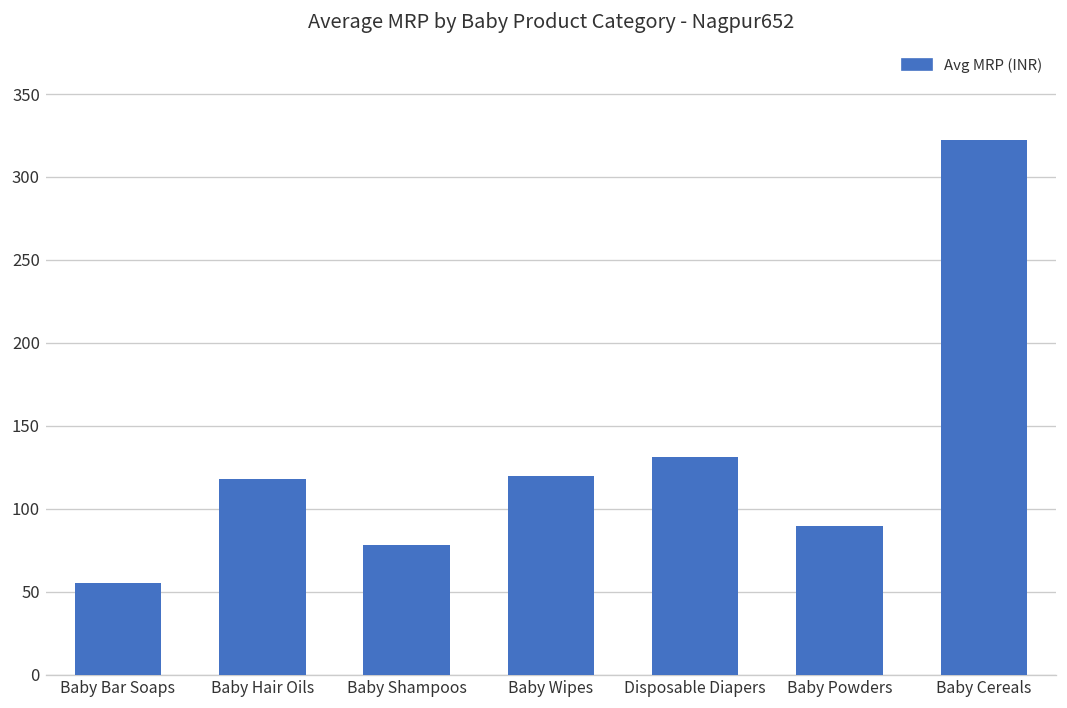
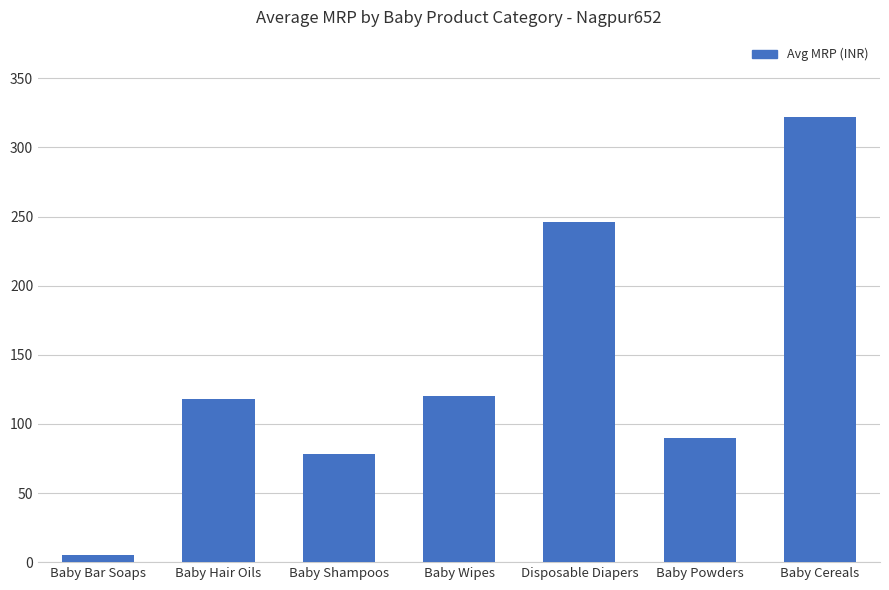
  {
-   "Baby Bar Soaps": 56,
+   "Baby Bar Soaps": 5,
    "Baby Hair Oils": 118,
    "Baby Shampoos": 78,
    "Baby Wipes": 120,
-   "Disposable Diapers": 131,
+   "Disposable Diapers": 246,
    "Baby Powders": 90,
    "Baby Cereals": 322
  }
